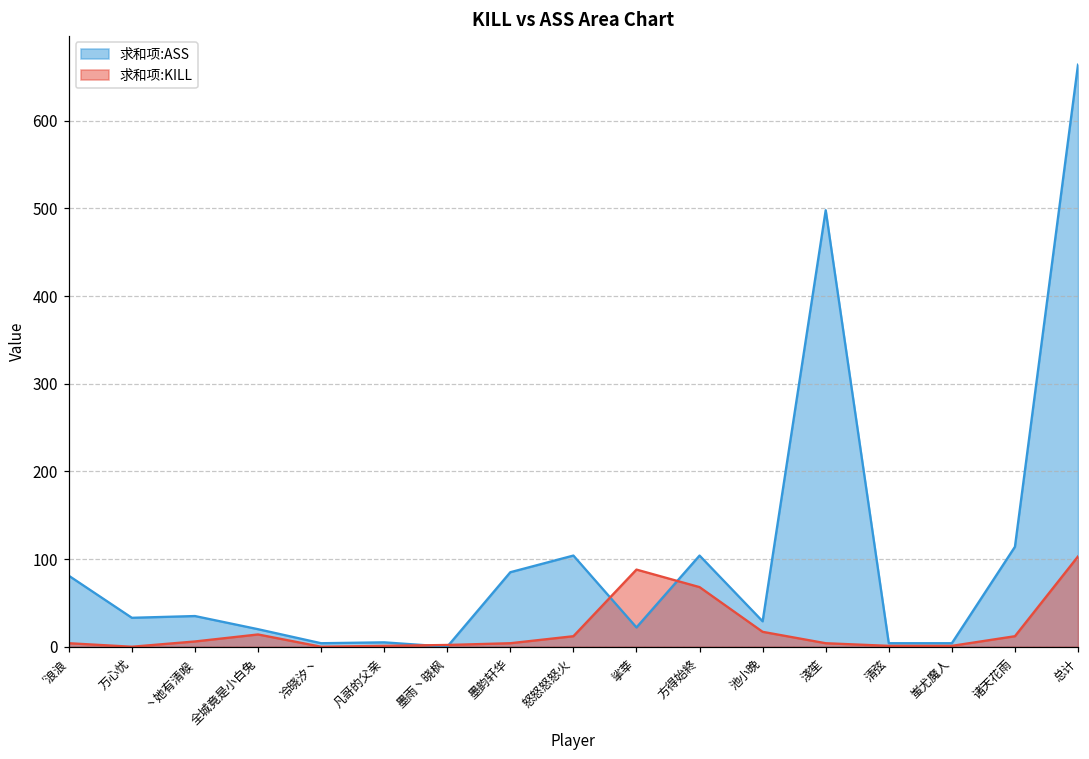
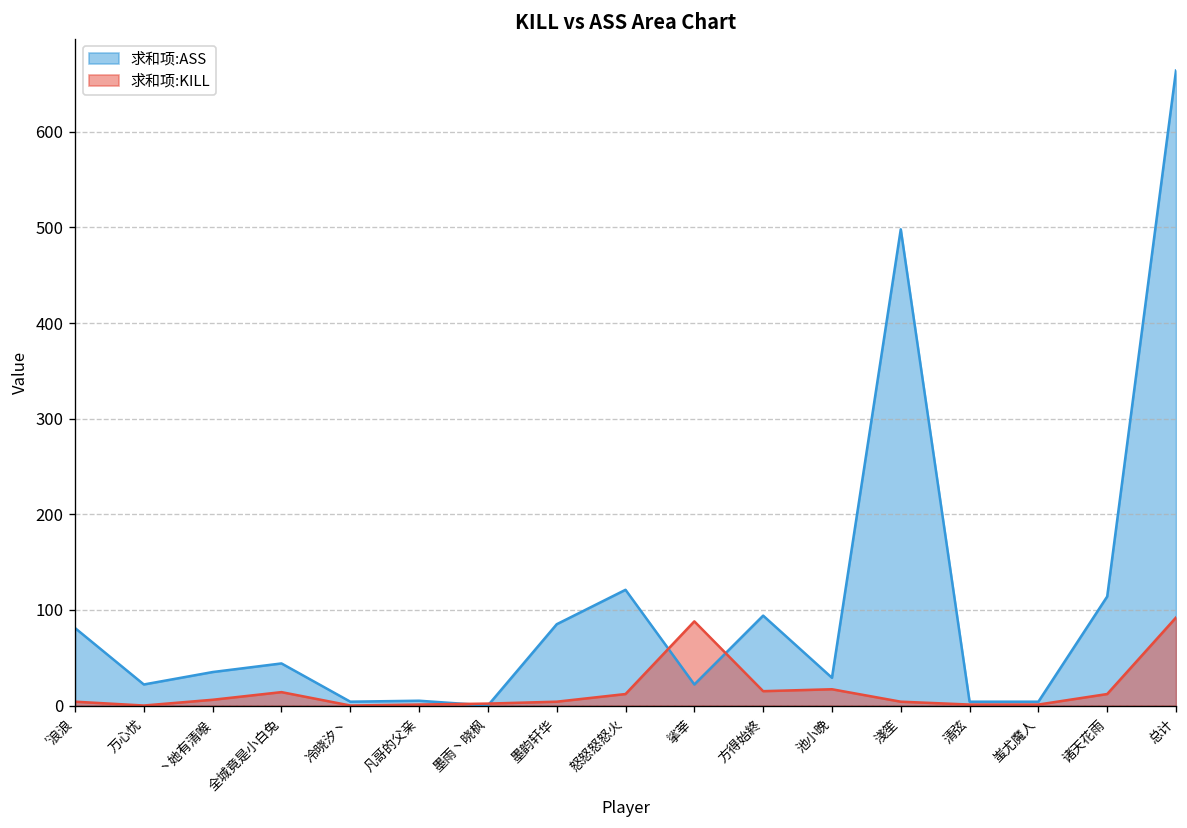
  {
    "求和项:ASS": {
      "′浪浪": 80,
-     "万心忧": 30,
+     "万心忧": 20,
      "丶她有清喉": 40,
-     "全城竟是小白兔": 20,
+     "全城竟是小白兔": 40,
      "冷晓汐丶": 0,
      "凡哥的父亲": 10,
      "墨韵轩华": 90,
-     "怒怒怒怒火": 100,
+     "怒怒怒怒火": 120,
      "挲莘": 20,
-     "方得始終": 100,
+     "方得始終": 90,
      "池小晚": 30,
      "淺笙": 500,
      "诸天花雨": 110,
      "总计": 660
    },
    "求和项:KILL": {
      "′浪浪": 0,
      "万心忧": 0,
      "丶她有清喉": 10,
      "全城竟是小白兔": 10,
      "冷晓汐丶": 0,
      "凡哥的父亲": 0,
      "墨韵轩华": 0,
      "怒怒怒怒火": 10,
      "挲莘": 90,
-     "方得始終": 70,
+     "方得始終": 20,
      "池小晚": 20,
      "淺笙": 0,
      "诸天花雨": 10,
-     "总计": 100
+     "总计": 90
    }
  }
